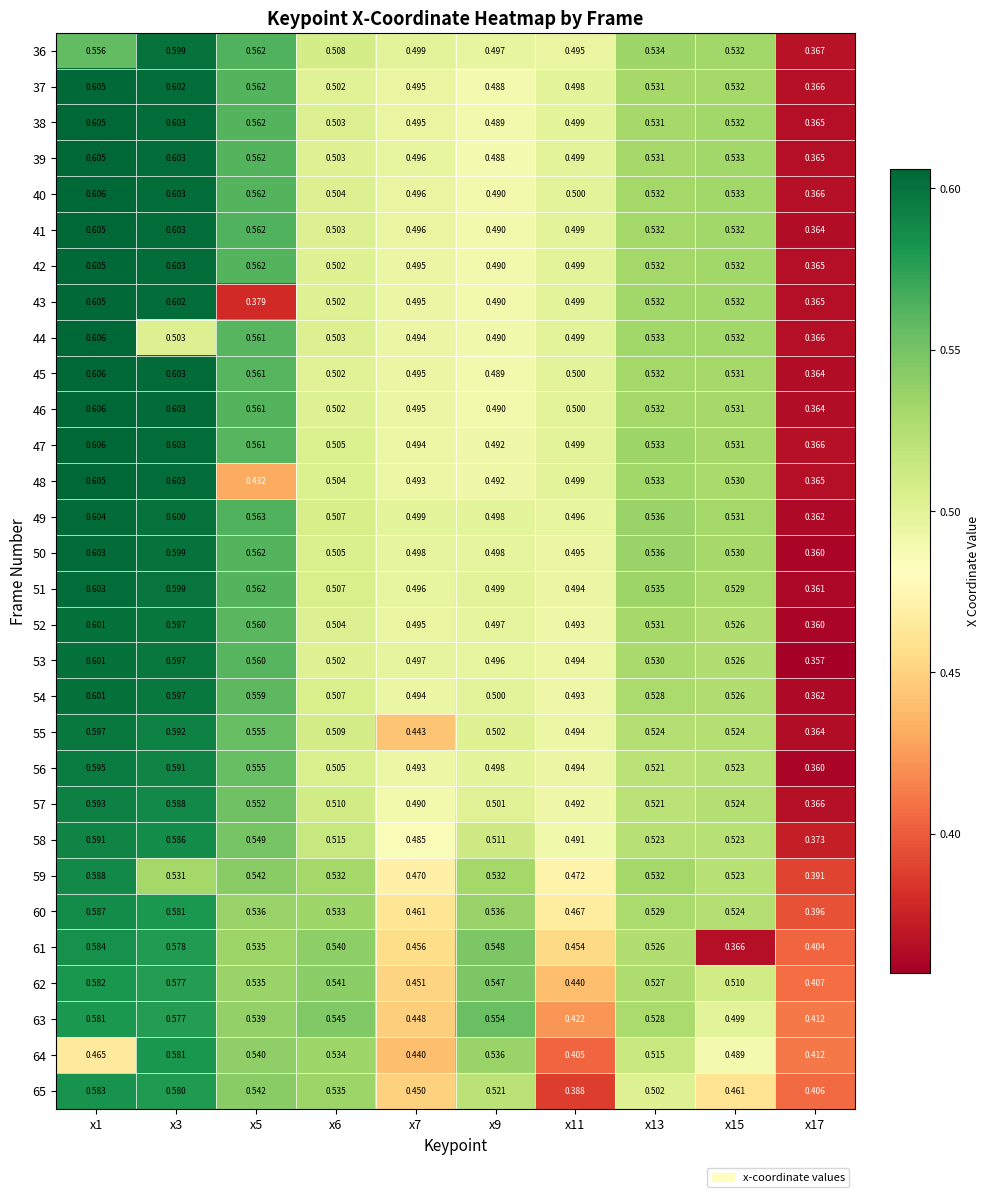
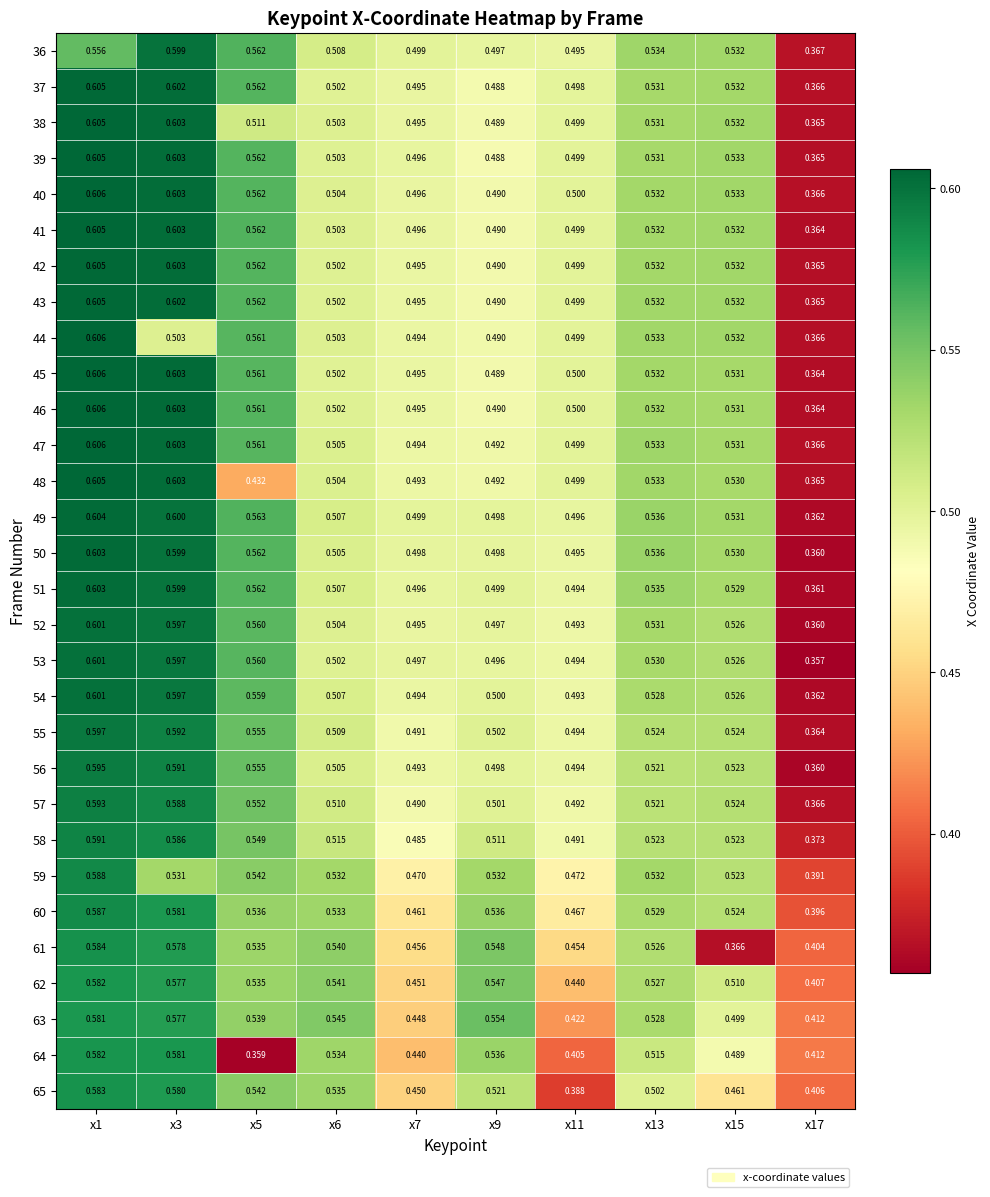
  {
    "38": {
      "x1": 0.605,
      "x3": 0.603,
-     "x5": 0.562,
+     "x5": 0.511,
      "x6": 0.503,
      "x7": 0.495,
      "x9": 0.489,
      "x11": 0.499,
      "x13": 0.531,
      "x15": 0.532,
      "x17": 0.365
    },
    "43": {
      "x1": 0.605,
      "x3": 0.602,
-     "x5": 0.379,
+     "x5": 0.562,
      "x6": 0.502,
      "x7": 0.495,
      "x9": 0.490,
      "x11": 0.499,
      "x13": 0.532,
      "x15": 0.532,
      "x17": 0.365
    },
    "55": {
      "x1": 0.597,
      "x3": 0.592,
      "x5": 0.555,
      "x6": 0.509,
-     "x7": 0.443,
+     "x7": 0.491,
      "x9": 0.502,
      "x11": 0.494,
      "x13": 0.524,
      "x15": 0.524,
      "x17": 0.364
    },
    "64": {
-     "x1": 0.465,
+     "x1": 0.582,
      "x3": 0.581,
-     "x5": 0.540,
+     "x5": 0.359,
      "x6": 0.534,
      "x7": 0.440,
      "x9": 0.536,
      "x11": 0.405,
      "x13": 0.515,
      "x15": 0.489,
      "x17": 0.412
    }
  }
